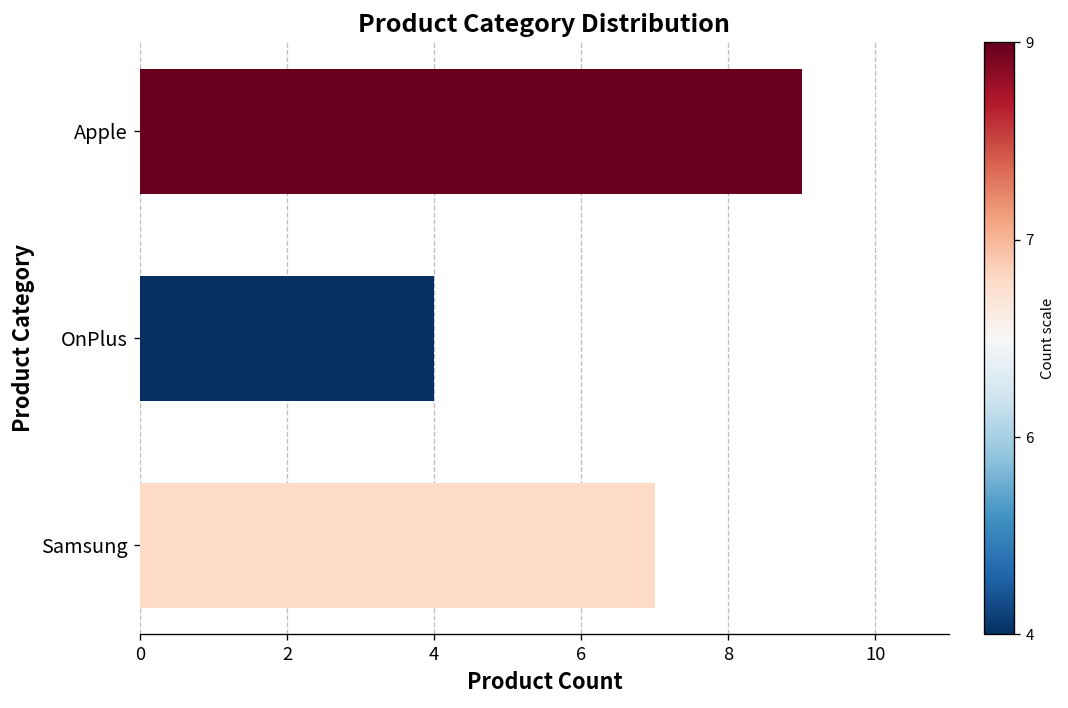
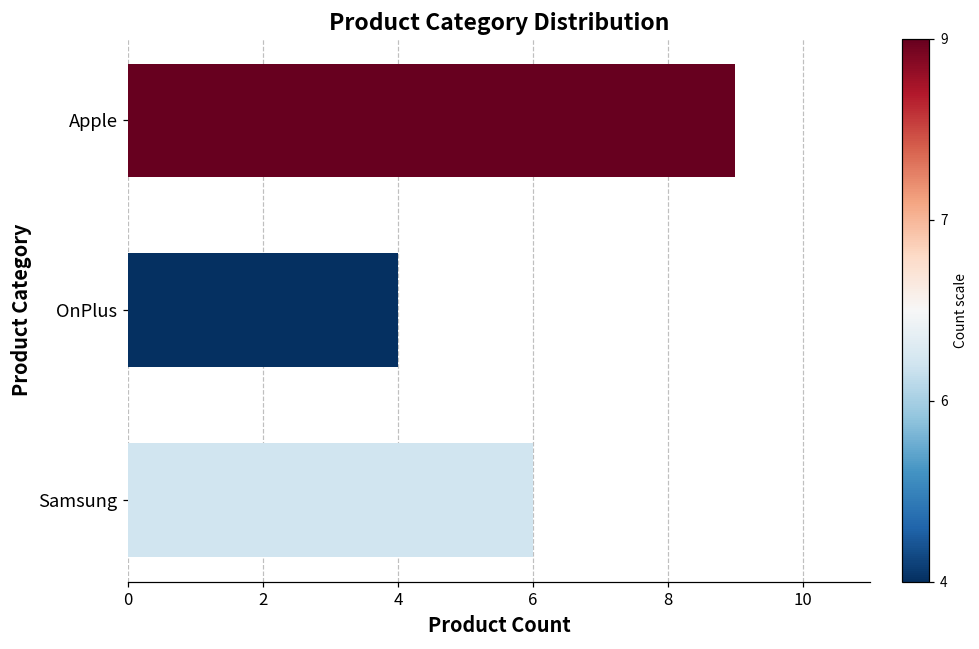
  {
    "Apple": 9,
    "OnPlus": 4,
-   "Samsung": 7
+   "Samsung": 6
  }
